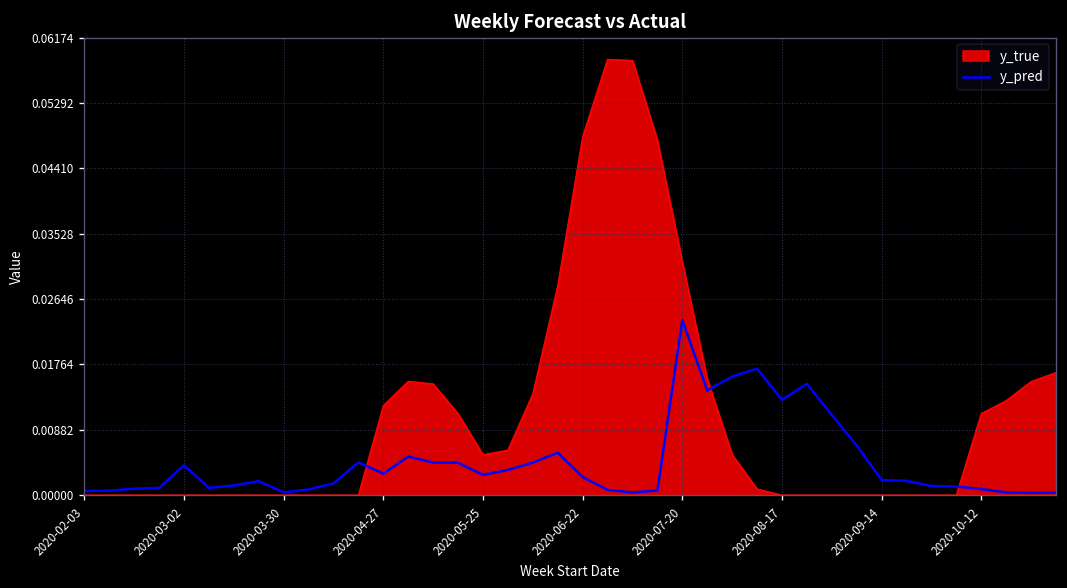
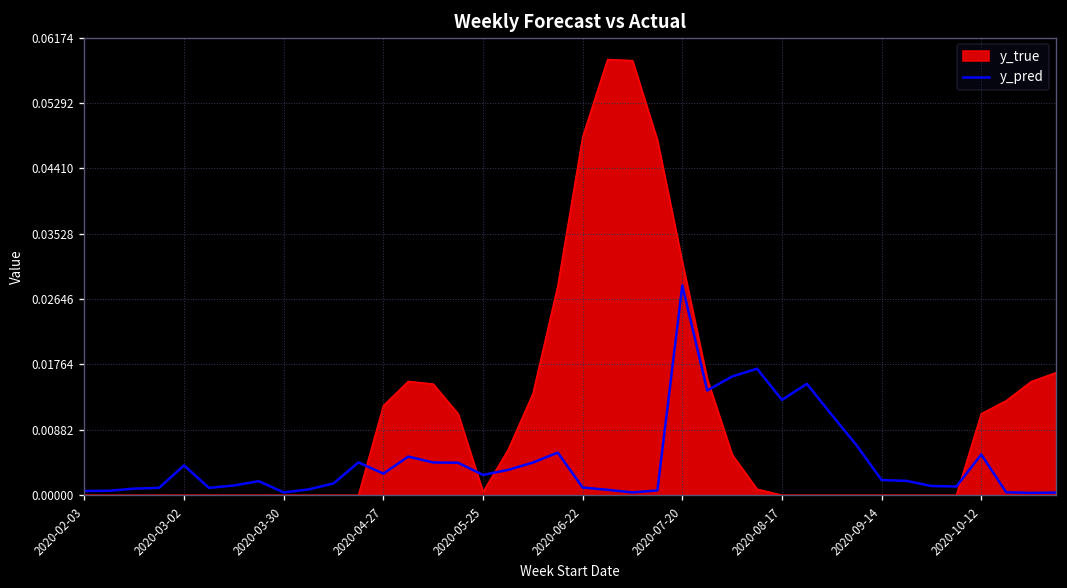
  {
    "y_true": {
      "2020-02-03": 0.000,
      "2020-03-02": 0.000,
      "2020-04-27": 0.012,
-     "2020-05-25": 0.005,
+     "2020-05-25": 0.000,
      "2020-06-22": 0.048,
      "2020-07-20": 0.031,
      "2020-08-17": 0.000,
      "2020-09-14": 0.000,
      "2020-10-12": 0.011
    },
    "y_pred": {
      "2020-02-03": 0.001,
      "2020-03-02": 0.004,
      "2020-04-27": 0.003,
      "2020-05-25": 0.003,
-     "2020-06-22": 0.002,
-     "2020-07-20": 0.024,
+     "2020-06-22": 0.001,
+     "2020-07-20": 0.028,
      "2020-08-17": 0.013,
      "2020-09-14": 0.002,
-     "2020-10-12": 0.001
+     "2020-10-12": 0.005
    }
  }
